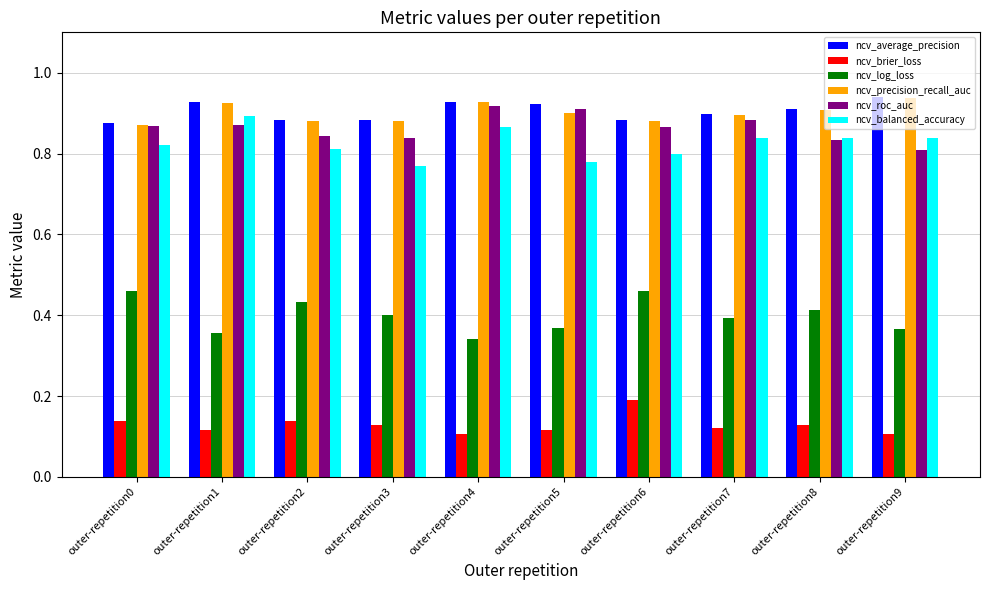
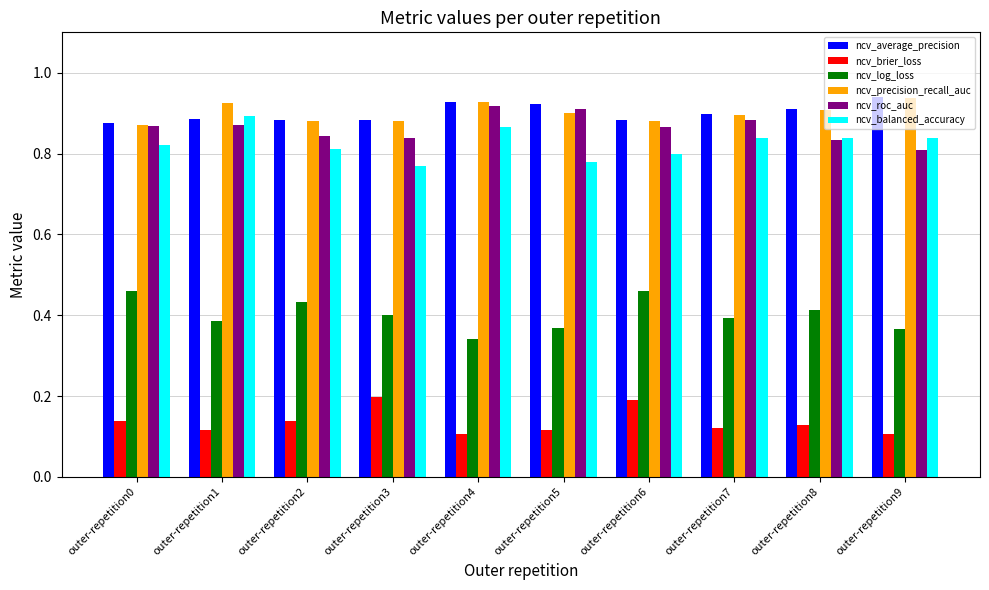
  {
    "ncv_average_precision": {
      "outer-repetition0": 0.88,
-     "outer-repetition1": 0.93,
+     "outer-repetition1": 0.89,
      "outer-repetition2": 0.88,
      "outer-repetition3": 0.88,
      "outer-repetition4": 0.93,
      "outer-repetition5": 0.92,
      "outer-repetition6": 0.88,
      "outer-repetition7": 0.90,
      "outer-repetition8": 0.91
    },
    "ncv_brier_loss": {
      "outer-repetition0": 0.14,
      "outer-repetition1": 0.12,
      "outer-repetition2": 0.14,
-     "outer-repetition3": 0.13,
+     "outer-repetition3": 0.20,
      "outer-repetition4": 0.11,
      "outer-repetition5": 0.12,
      "outer-repetition6": 0.19,
      "outer-repetition7": 0.12,
      "outer-repetition8": 0.13,
      "outer-repetition9": 0.11
    },
    "ncv_log_loss": {
      "outer-repetition0": 0.46,
-     "outer-repetition1": 0.36,
+     "outer-repetition1": 0.39,
      "outer-repetition2": 0.43,
      "outer-repetition3": 0.40,
      "outer-repetition4": 0.34,
      "outer-repetition5": 0.37,
      "outer-repetition6": 0.46,
      "outer-repetition7": 0.39,
      "outer-repetition8": 0.41,
      "outer-repetition9": 0.37
    },
    "ncv_precision_recall_auc": {
      "outer-repetition0": 0.87,
      "outer-repetition1": 0.93,
      "outer-repetition2": 0.88,
      "outer-repetition3": 0.88,
      "outer-repetition4": 0.93,
      "outer-repetition5": 0.90,
      "outer-repetition6": 0.88,
      "outer-repetition7": 0.89
    },
    "ncv_roc_auc": {
      "outer-repetition0": 0.87,
      "outer-repetition1": 0.87,
      "outer-repetition2": 0.84,
      "outer-repetition3": 0.84,
      "outer-repetition4": 0.92,
      "outer-repetition5": 0.91,
      "outer-repetition6": 0.87,
      "outer-repetition7": 0.88,
      "outer-repetition8": 0.83,
      "outer-repetition9": 0.81
    },
    "ncv_balanced_accuracy": {
      "outer-repetition0": 0.82,
      "outer-repetition1": 0.89,
      "outer-repetition2": 0.81,
      "outer-repetition3": 0.77,
      "outer-repetition4": 0.87,
      "outer-repetition5": 0.78,
      "outer-repetition6": 0.80,
      "outer-repetition7": 0.84,
      "outer-repetition8": 0.84,
      "outer-repetition9": 0.84
    }
  }
